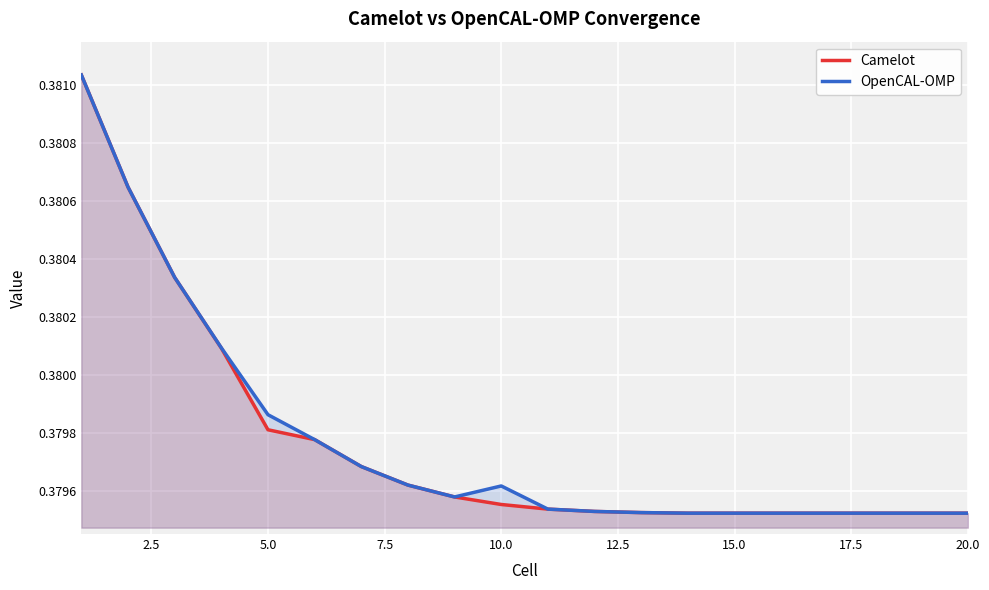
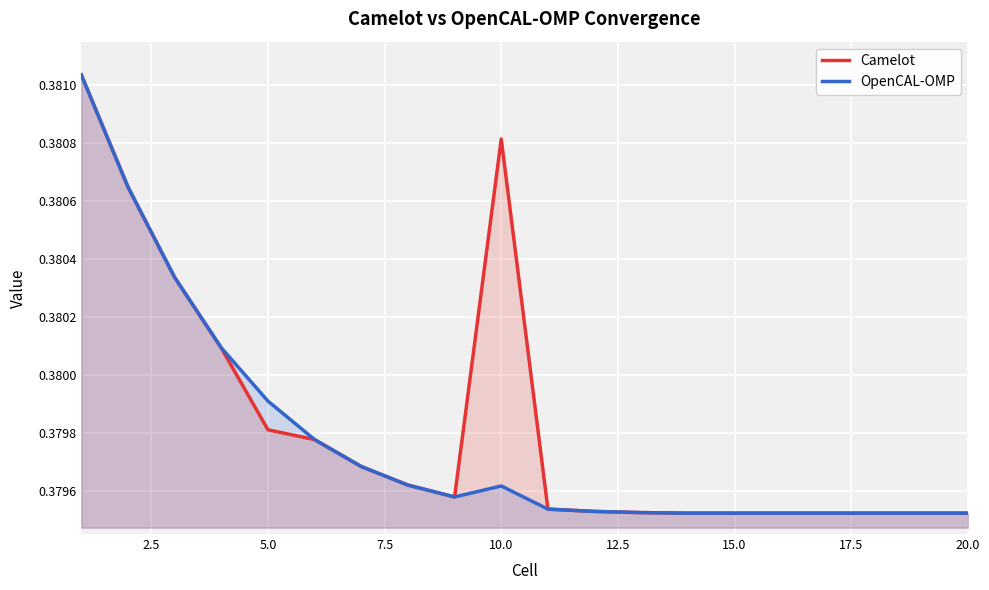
  {
    "Camelot": {
      "5.0": 0.37981,
-     "10.0": 0.37955
+     "10.0": 0.38081
    },
    "OpenCAL-OMP": {
-     "5.0": 0.37986,
+     "5.0": 0.37991,
      "10.0": 0.37962
    }
  }
